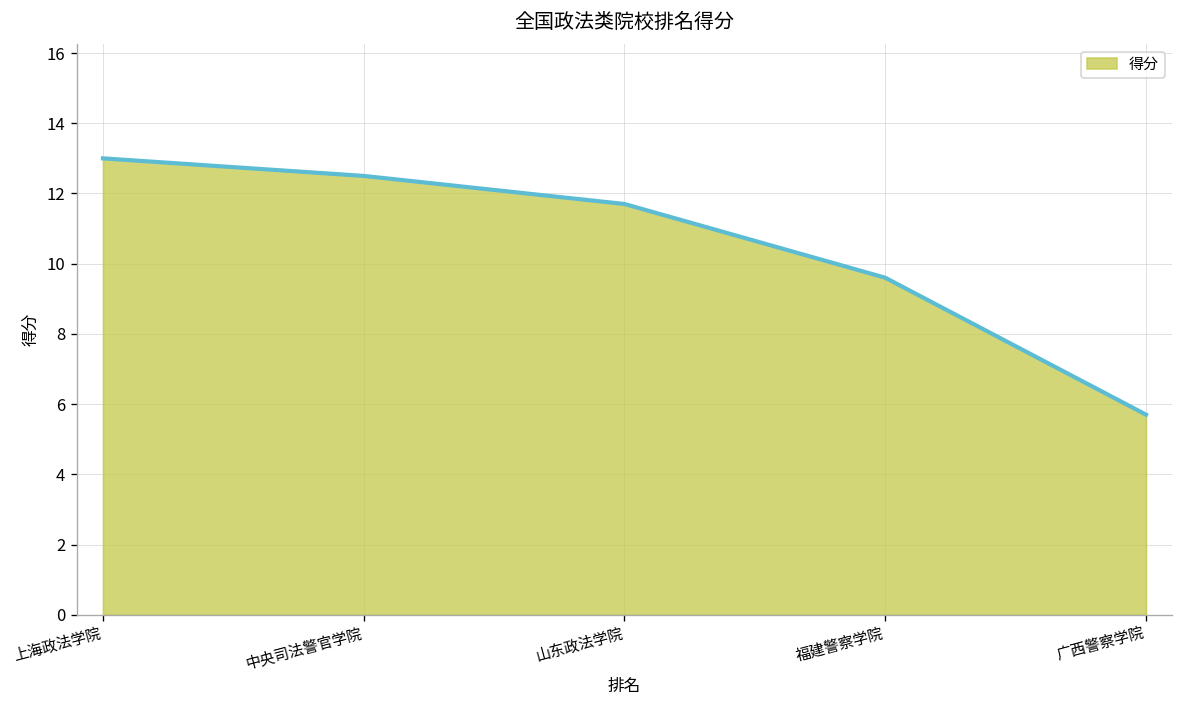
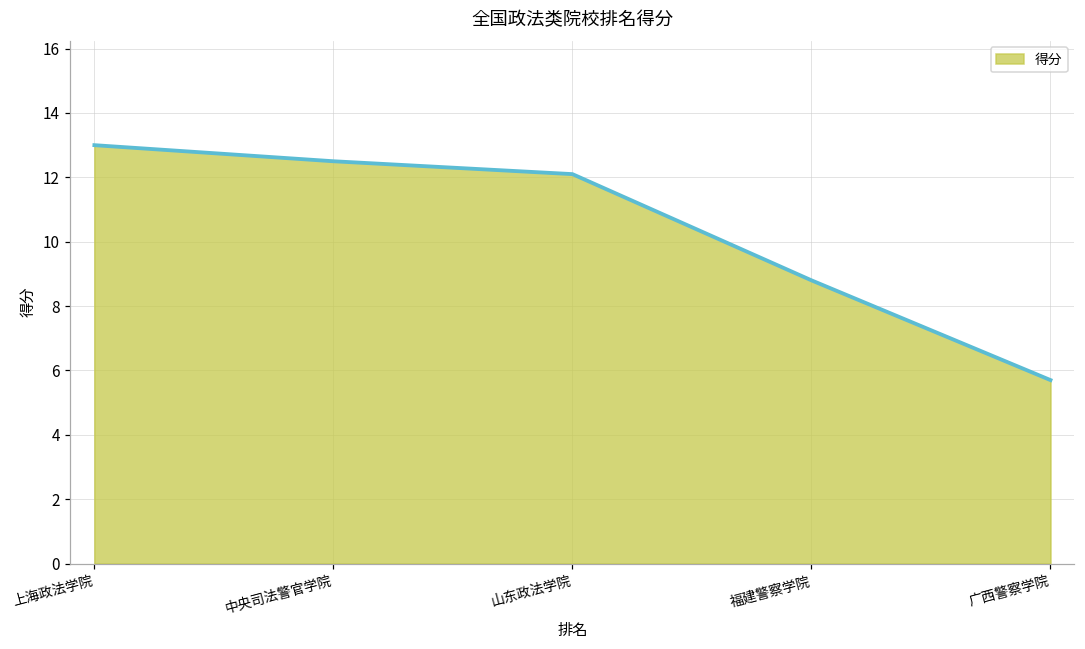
  {
    "上海政法学院": 13.0,
    "中央司法警官学院": 12.5,
-   "山东政法学院": 11.7,
-   "福建警察学院": 9.6,
+   "山东政法学院": 12.1,
+   "福建警察学院": 8.8,
    "广西警察学院": 5.7
  }
